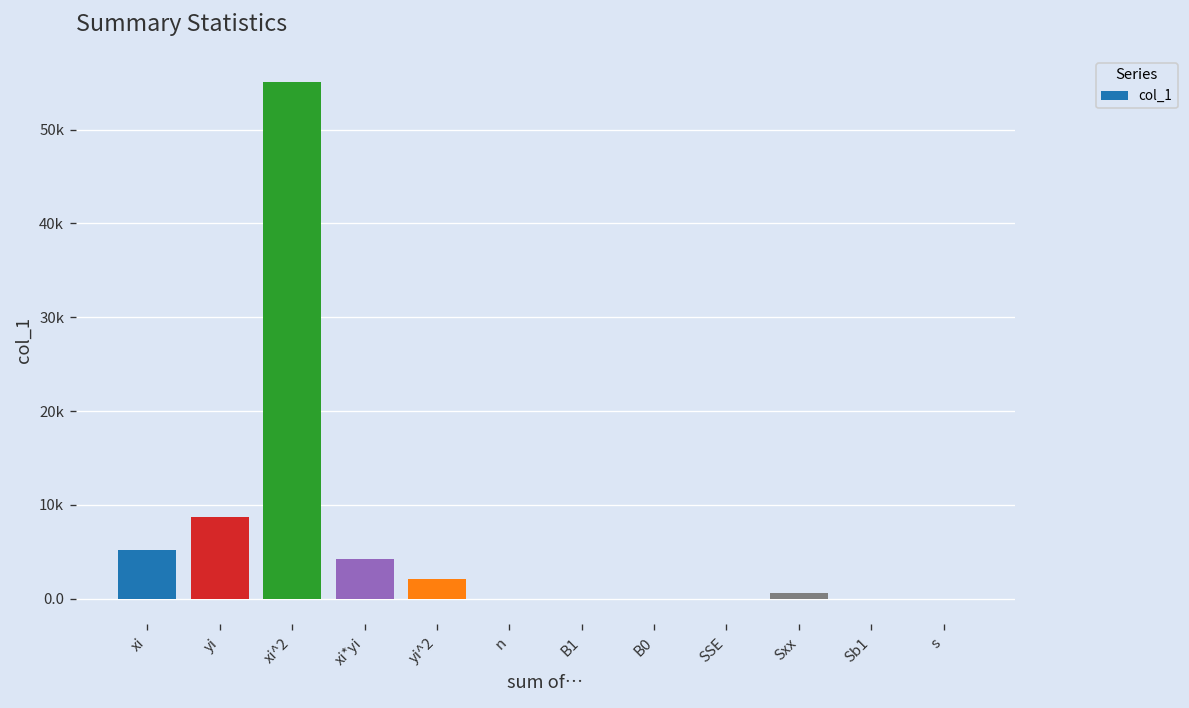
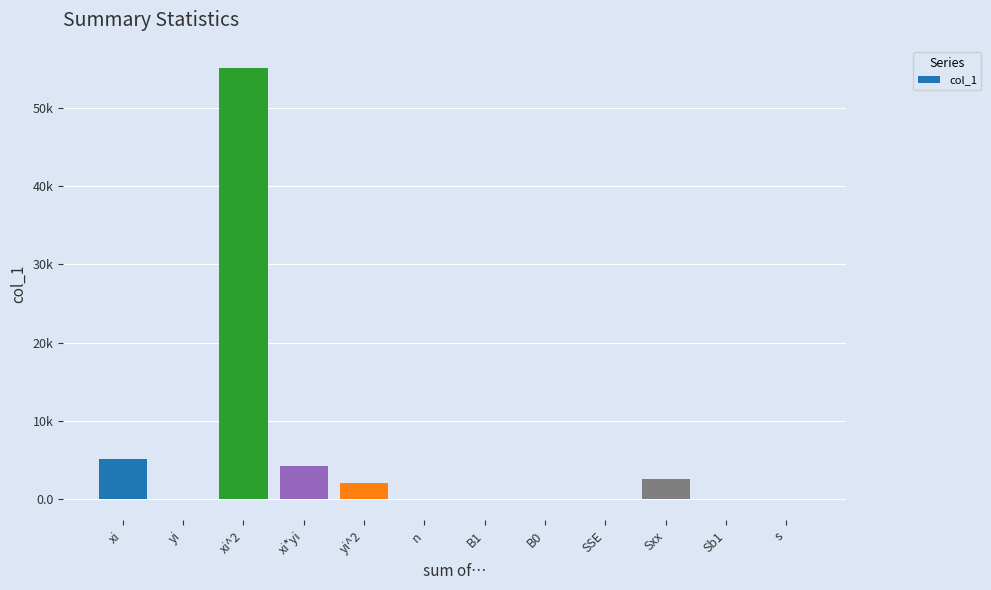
  {
    "xi": 5000,
-   "yi": 9000,
+   "yi": 0,
    "xi^2": 55000,
    "xi*yi": 4000,
    "yi^2": 2000,
-   "Sxx": 1000
+   "Sxx": 3000
  }
